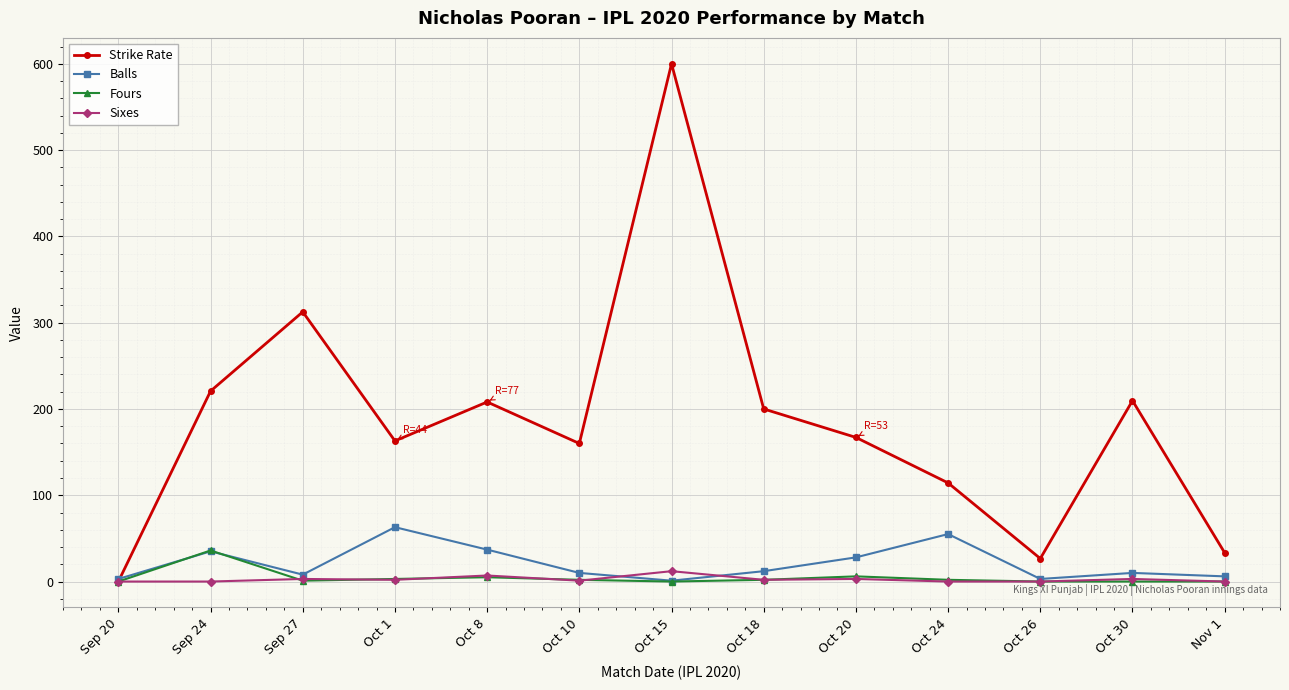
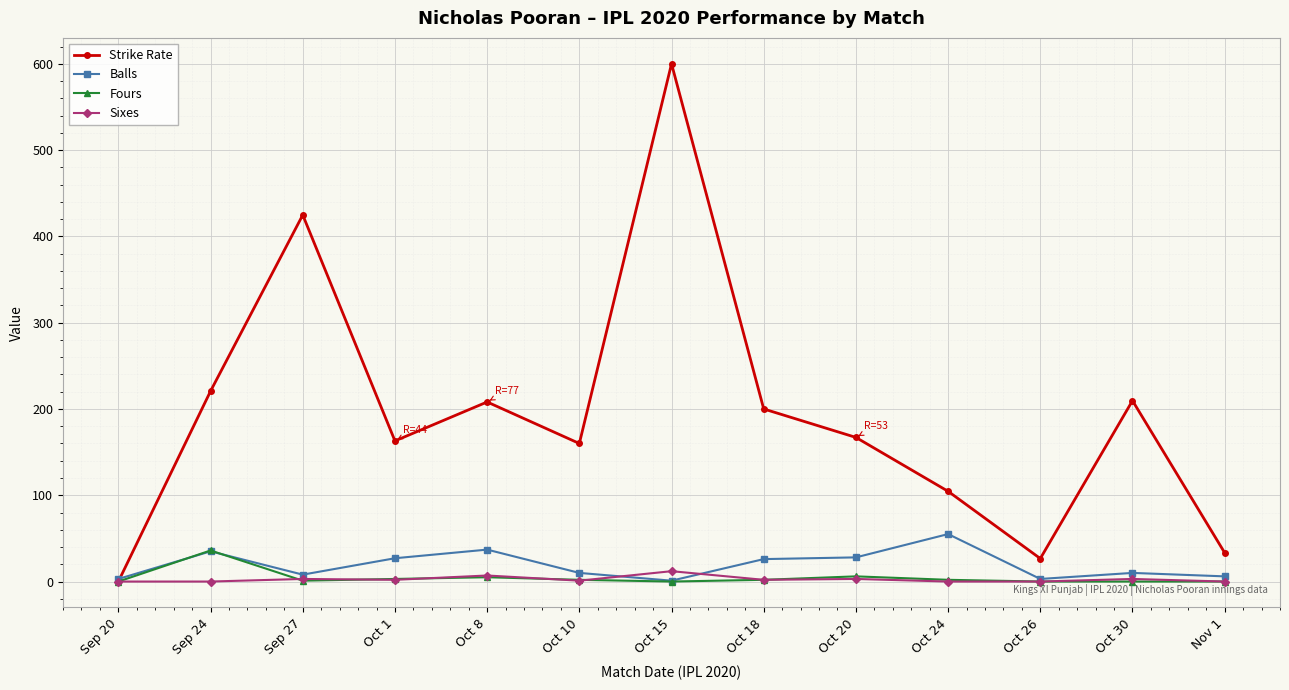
  {
    "Strike Rate": {
      "Sep 24": 220,
-     "Sep 27": 310,
+     "Sep 27": 420,
      "Oct 10": 160,
      "Oct 15": 600,
      "Oct 18": 200,
-     "Oct 24": 110,
+     "Oct 24": 100,
      "Oct 26": 30,
      "Oct 30": 210,
      "Nov 1": 30
    },
    "Balls": {
      "Sep 27": 10,
-     "Oct 1": 60,
+     "Oct 1": 30,
      "Oct 8": 40,
      "Oct 10": 10,
-     "Oct 18": 10,
+     "Oct 18": 30,
      "Oct 20": 30,
      "Oct 24": 60,
      "Oct 30": 10,
      "Nov 1": 10
    },
    "Fours": {
      "Oct 20": 10
    },
    "Sixes": {
      "Sep 24": 0,
      "Oct 15": 10,
      "Oct 20": 0
    }
  }
